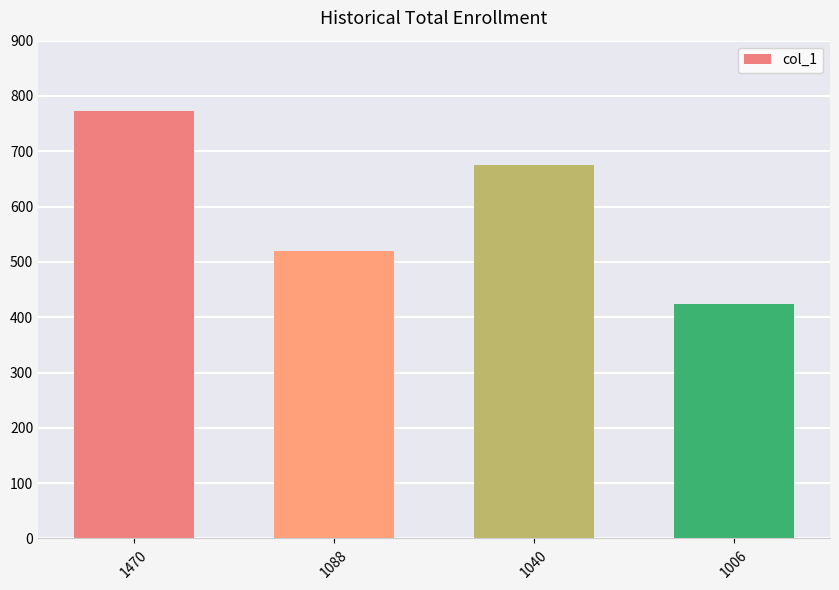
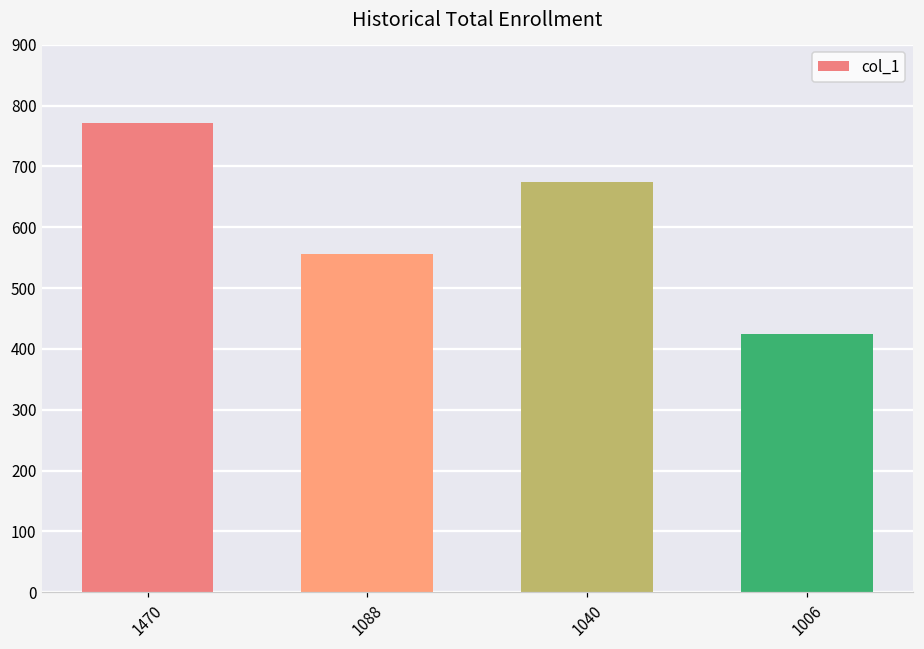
  {
    "1470": 770,
-   "1088": 520,
+   "1088": 560,
    "1040": 680,
    "1006": 420
  }
